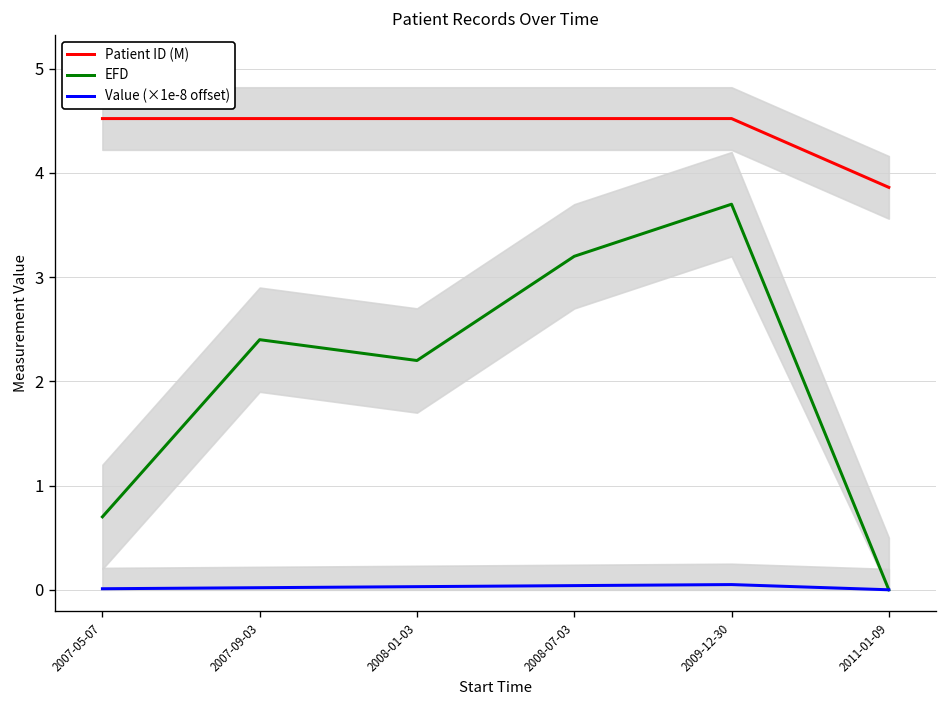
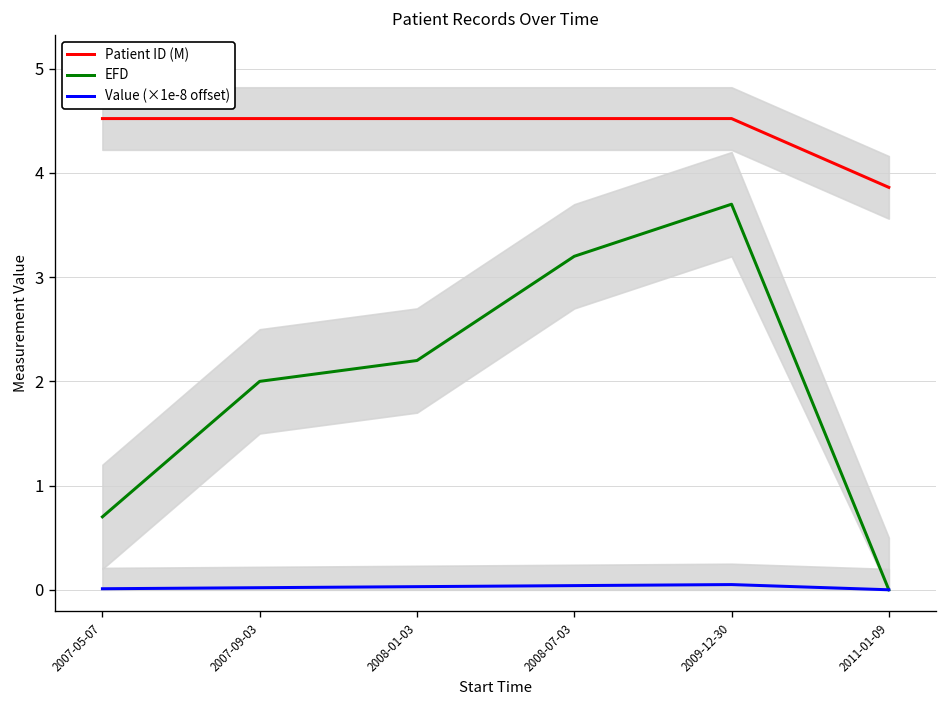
  {
    "Patient ID (M)": {
      "2007-05-07": 4.5,
      "2007-09-03": 4.5,
      "2008-01-03": 4.5,
      "2008-07-03": 4.5,
      "2009-12-30": 4.5,
      "2011-01-09": 3.9
    },
    "EFD": {
      "2007-05-07": 0.7,
-     "2007-09-03": 2.4,
+     "2007-09-03": 2.0,
      "2008-01-03": 2.2,
      "2008-07-03": 3.2,
      "2009-12-30": 3.7
    },
    "Value (×1e-8 offset)": {
      "2007-05-07": 0.0,
      "2007-09-03": 0.0,
      "2008-01-03": 0.0,
      "2008-07-03": 0.0,
      "2009-12-30": 0.1
    }
  }
